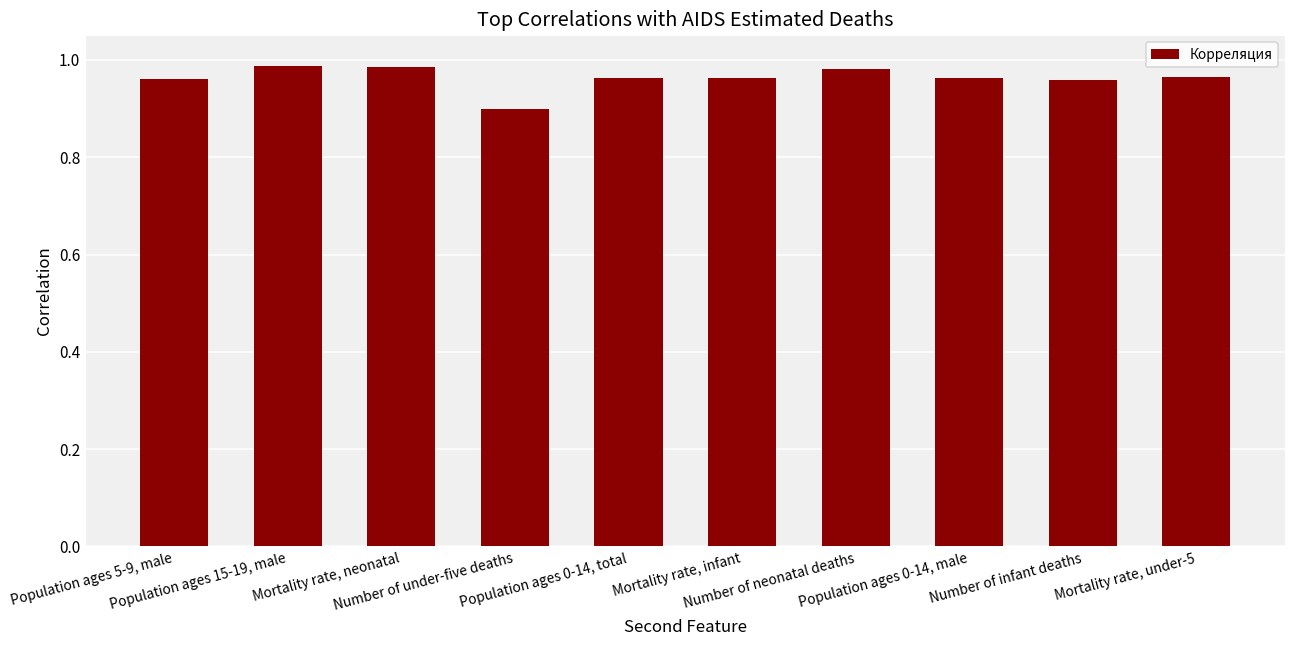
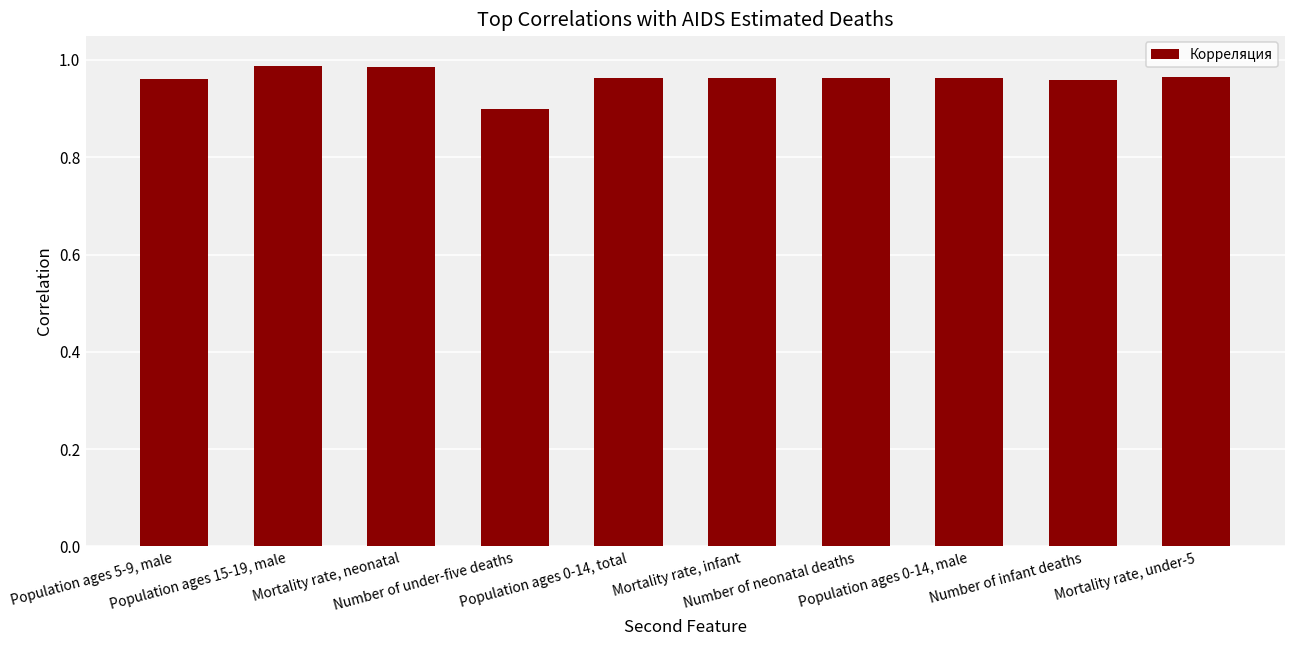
  {
    "Population ages 5-9, male": 0.96,
    "Population ages 15-19, male": 0.99,
    "Mortality rate, neonatal": 0.99,
    "Number of under-five deaths": 0.90,
    "Population ages 0-14, total": 0.96,
    "Mortality rate, infant": 0.96,
-   "Number of neonatal deaths": 0.98,
+   "Number of neonatal deaths": 0.96,
    "Population ages 0-14, male": 0.96,
    "Number of infant deaths": 0.96,
    "Mortality rate, under-5": 0.97
  }
